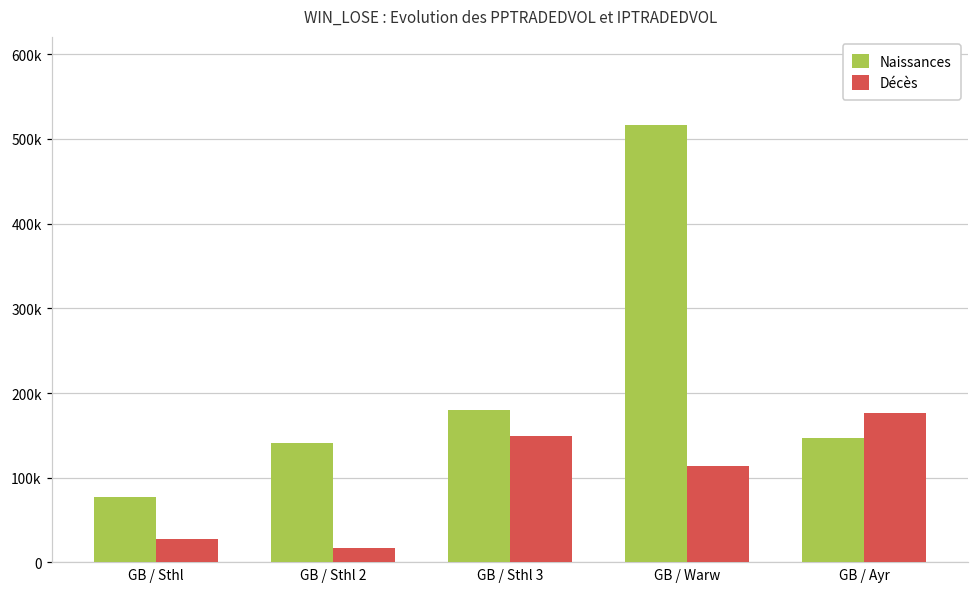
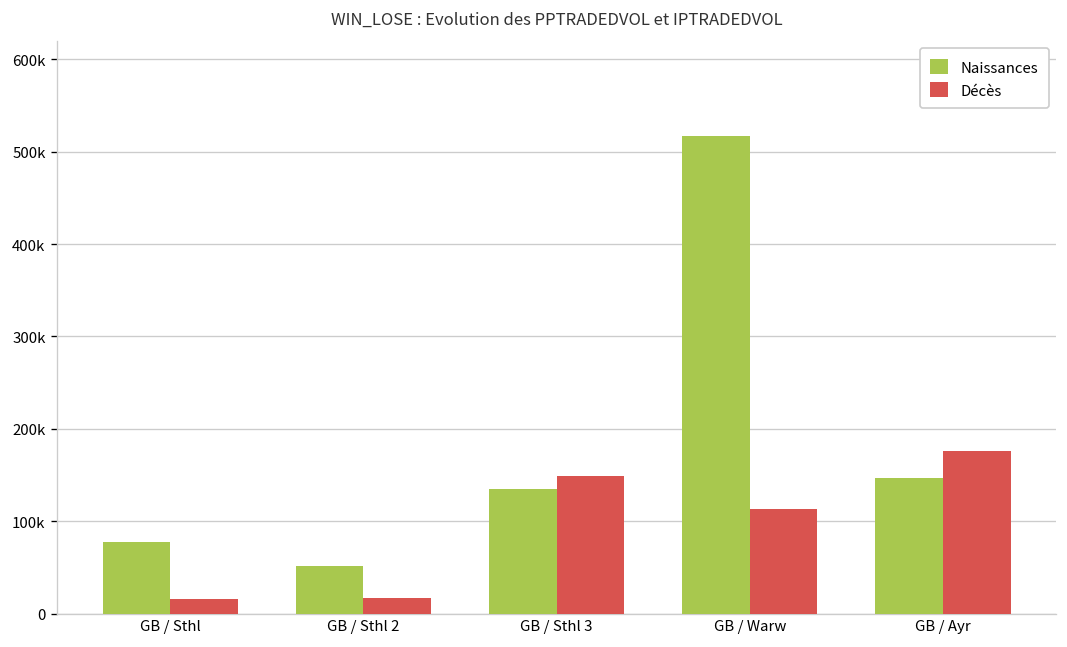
  {
    "Naissances": {
      "GB / Sthl": 80000,
-     "GB / Sthl 2": 140000,
-     "GB / Sthl 3": 180000,
+     "GB / Sthl 2": 50000,
+     "GB / Sthl 3": 130000,
      "GB / Warw": 520000,
      "GB / Ayr": 150000
    },
    "Décès": {
-     "GB / Sthl": 30000,
+     "GB / Sthl": 20000,
      "GB / Sthl 2": 20000,
      "GB / Sthl 3": 150000,
      "GB / Warw": 110000,
      "GB / Ayr": 180000
    }
  }
